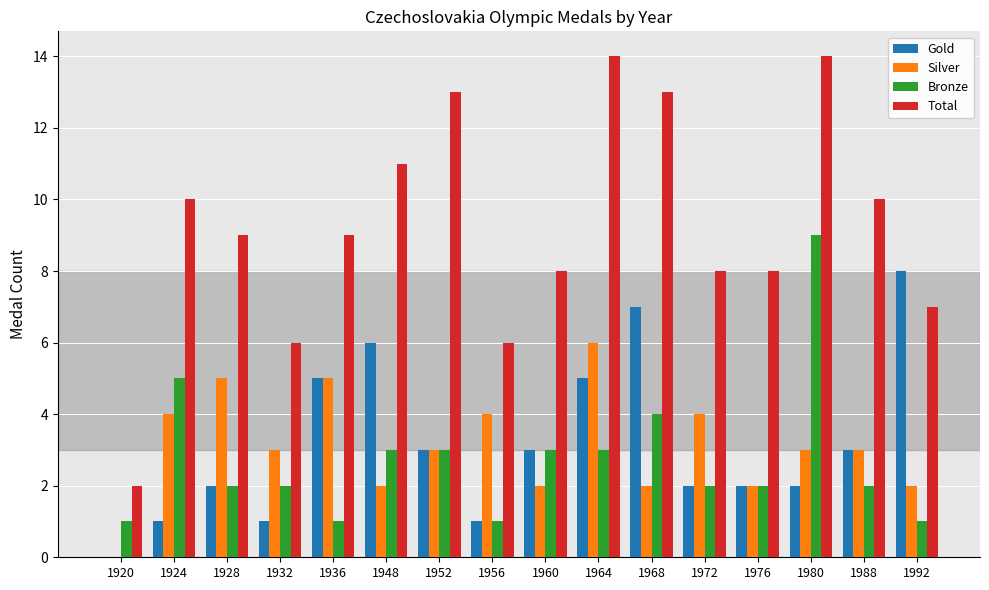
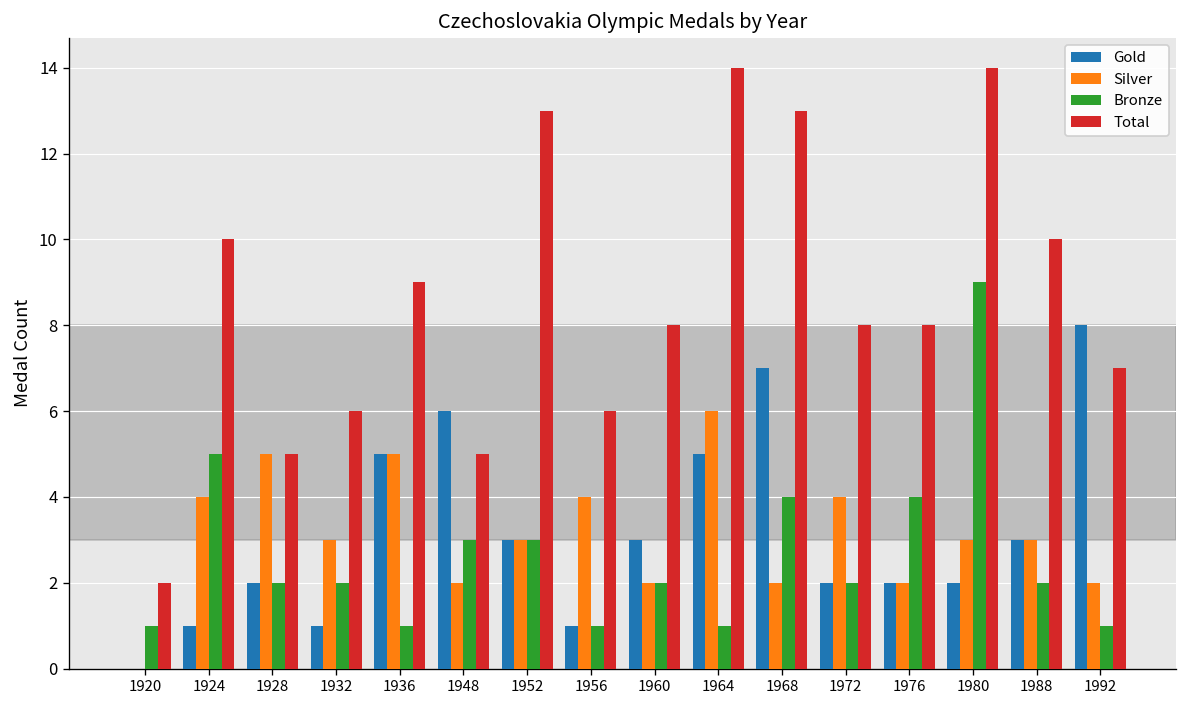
  {
    "Gold": {
      "1920": 0,
      "1924": 1,
      "1928": 2,
      "1932": 1,
      "1936": 5,
      "1948": 6,
      "1952": 3,
      "1956": 1,
      "1960": 3,
      "1964": 5,
      "1968": 7,
      "1972": 2,
      "1976": 2,
      "1980": 2,
      "1988": 3,
      "1992": 8
    },
    "Silver": {
      "1920": 0,
      "1924": 4,
      "1928": 5,
      "1932": 3,
      "1936": 5,
      "1948": 2,
      "1952": 3,
      "1956": 4,
      "1960": 2,
      "1964": 6,
      "1968": 2,
      "1972": 4,
      "1976": 2,
      "1980": 3,
      "1988": 3,
      "1992": 2
    },
    "Bronze": {
      "1920": 1,
      "1924": 5,
      "1928": 2,
      "1932": 2,
      "1936": 1,
      "1948": 3,
      "1952": 3,
      "1956": 1,
-     "1960": 3,
-     "1964": 3,
+     "1960": 2,
+     "1964": 1,
      "1968": 4,
      "1972": 2,
-     "1976": 2,
+     "1976": 4,
      "1980": 9,
      "1988": 2,
      "1992": 1
    },
    "Total": {
      "1920": 2,
      "1924": 10,
-     "1928": 9,
+     "1928": 5,
      "1932": 6,
      "1936": 9,
-     "1948": 11,
+     "1948": 5,
      "1952": 13,
      "1956": 6,
      "1960": 8,
      "1964": 14,
      "1968": 13,
      "1972": 8,
      "1976": 8,
      "1980": 14,
      "1988": 10,
      "1992": 7
    }
  }
